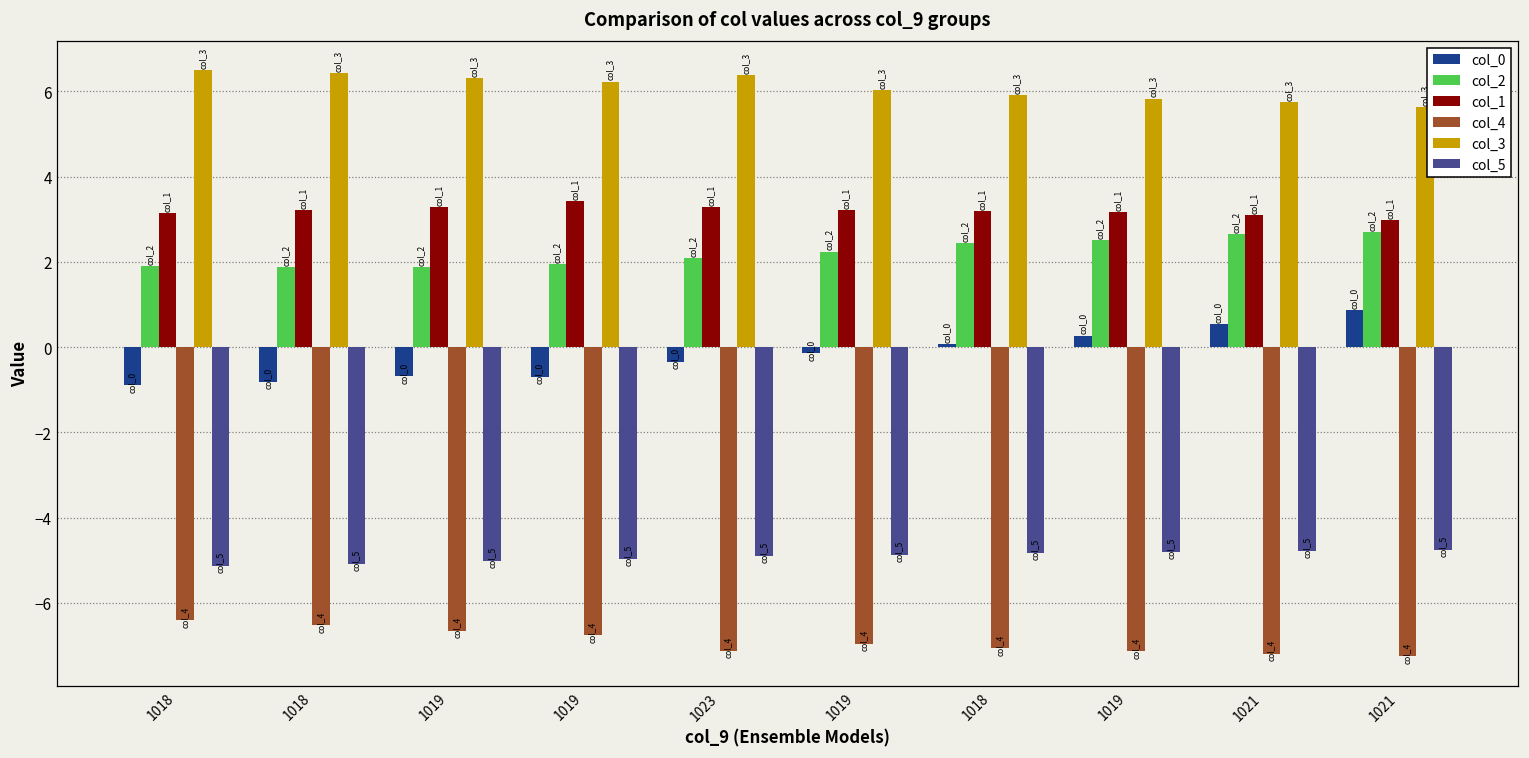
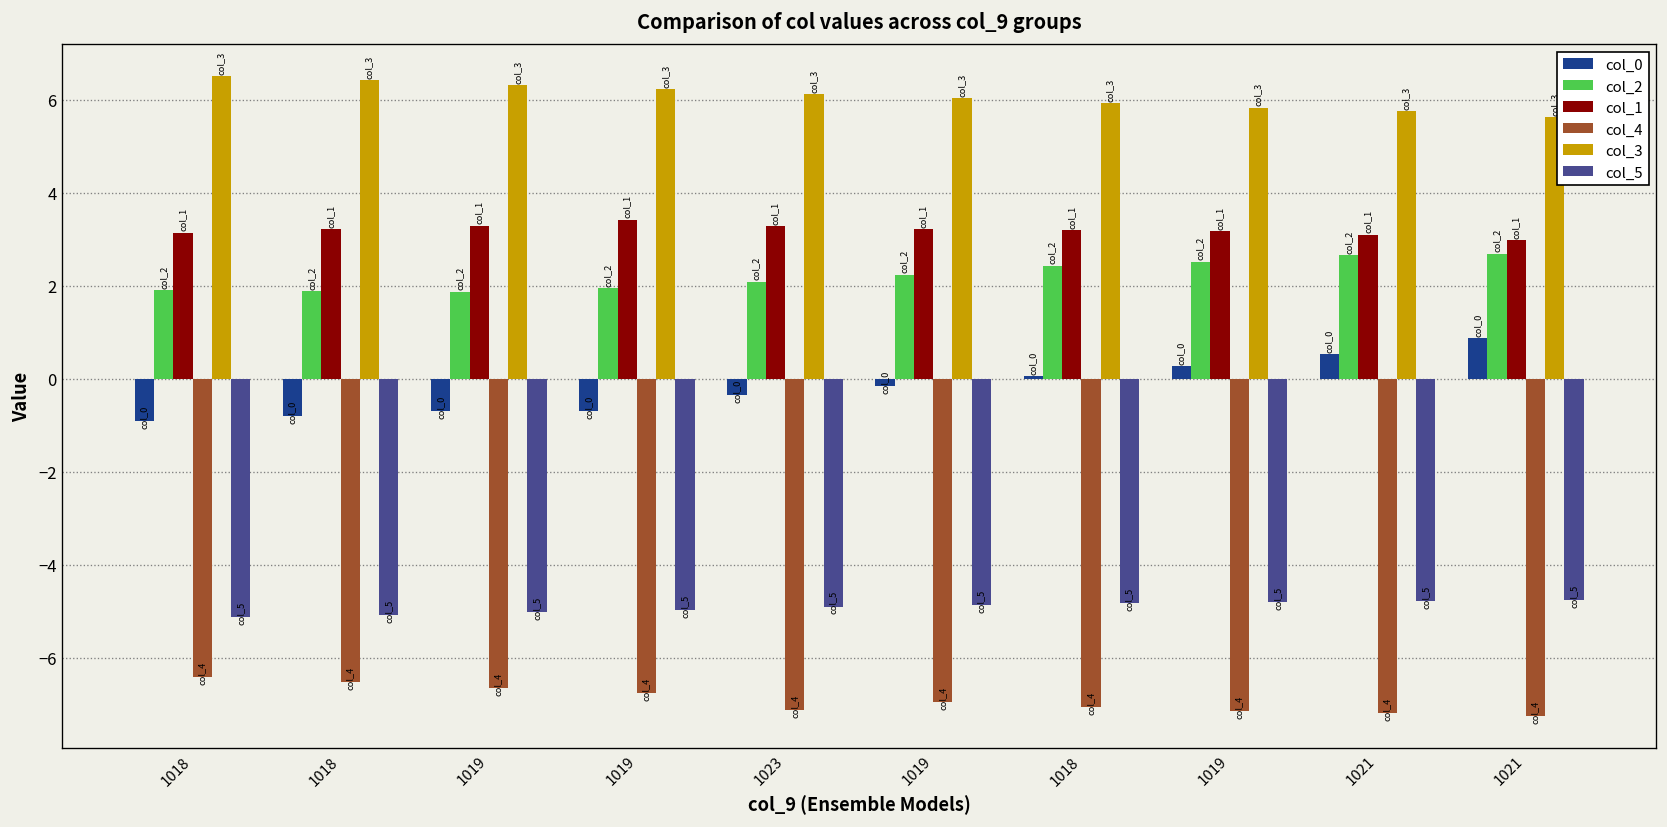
  {
    "col_2": {
      "1023": 2
    },
    "col_3": {
-     "1023": 6.4
+     "1023": 6.1
    }
  }
